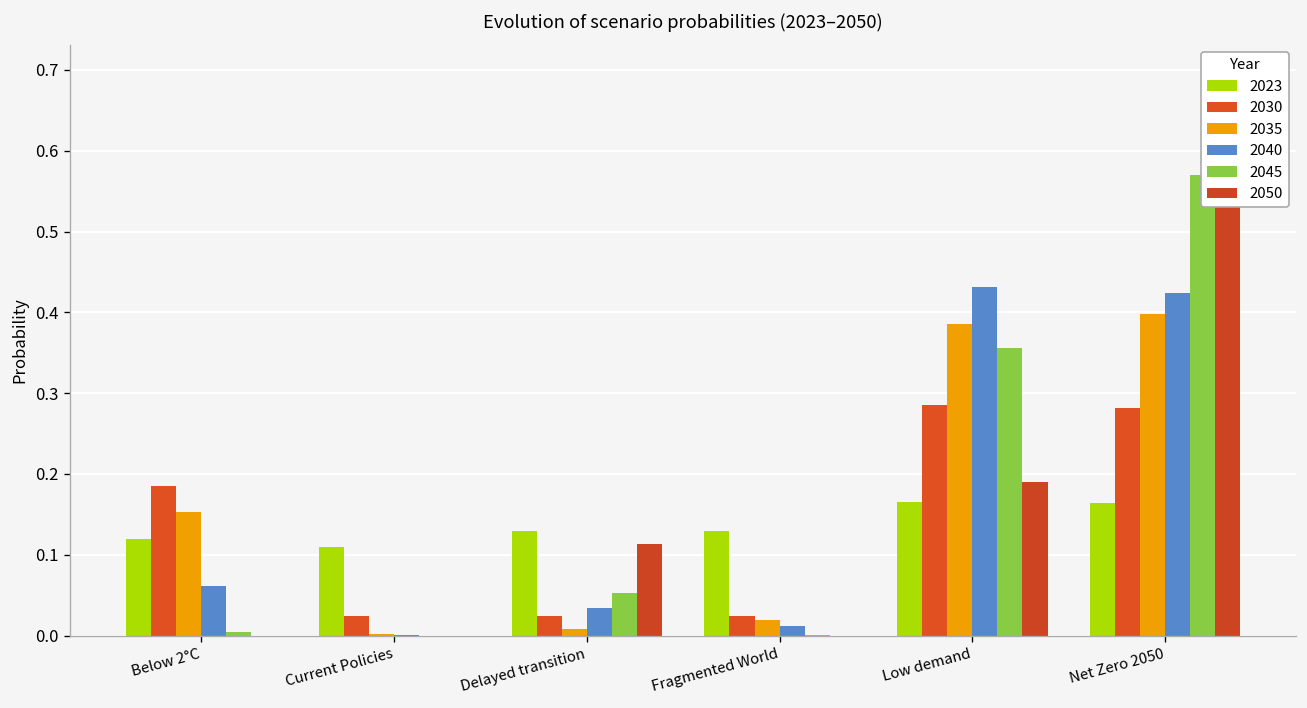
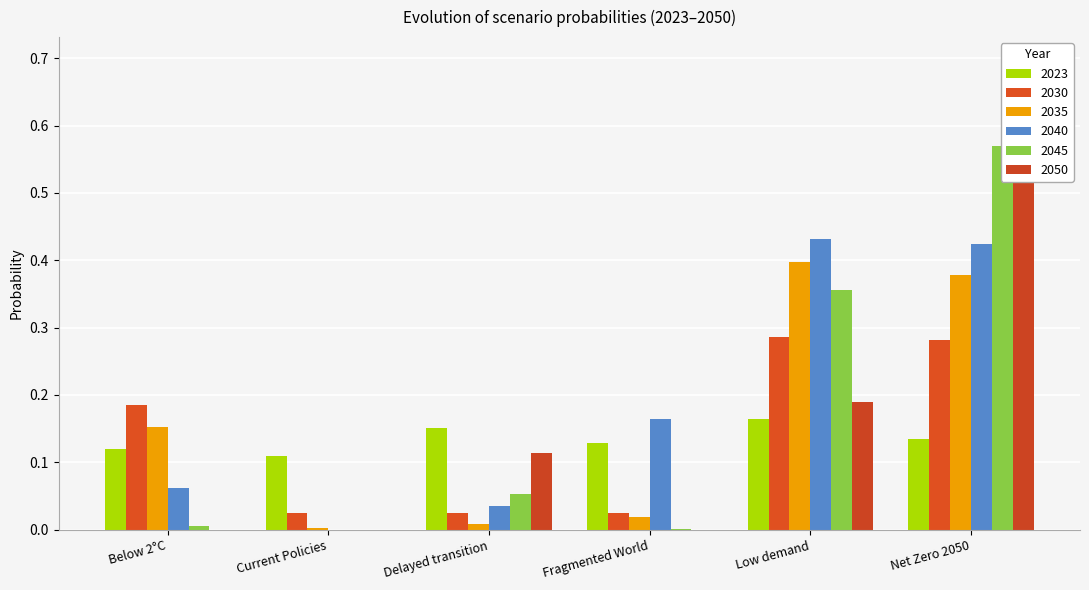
  {
    "2023": {
      "Below 2°C": 0.12,
      "Current Policies": 0.11,
-     "Delayed transition": 0.13,
+     "Delayed transition": 0.15,
      "Fragmented World": 0.13,
      "Low demand": 0.16,
-     "Net Zero 2050": 0.16
+     "Net Zero 2050": 0.14
    },
    "2035": {
      "Below 2°C": 0.15,
      "Delayed transition": 0.01,
      "Fragmented World": 0.02,
-     "Low demand": 0.39,
-     "Net Zero 2050": 0.40
+     "Low demand": 0.40,
+     "Net Zero 2050": 0.38
    },
    "2040": {
      "Below 2°C": 0.06,
      "Delayed transition": 0.03,
-     "Fragmented World": 0.01,
+     "Fragmented World": 0.16,
      "Low demand": 0.43,
      "Net Zero 2050": 0.42
    },
    "2045": {
      "Below 2°C": 0.00,
      "Delayed transition": 0.05,
      "Low demand": 0.36
    }
  }
